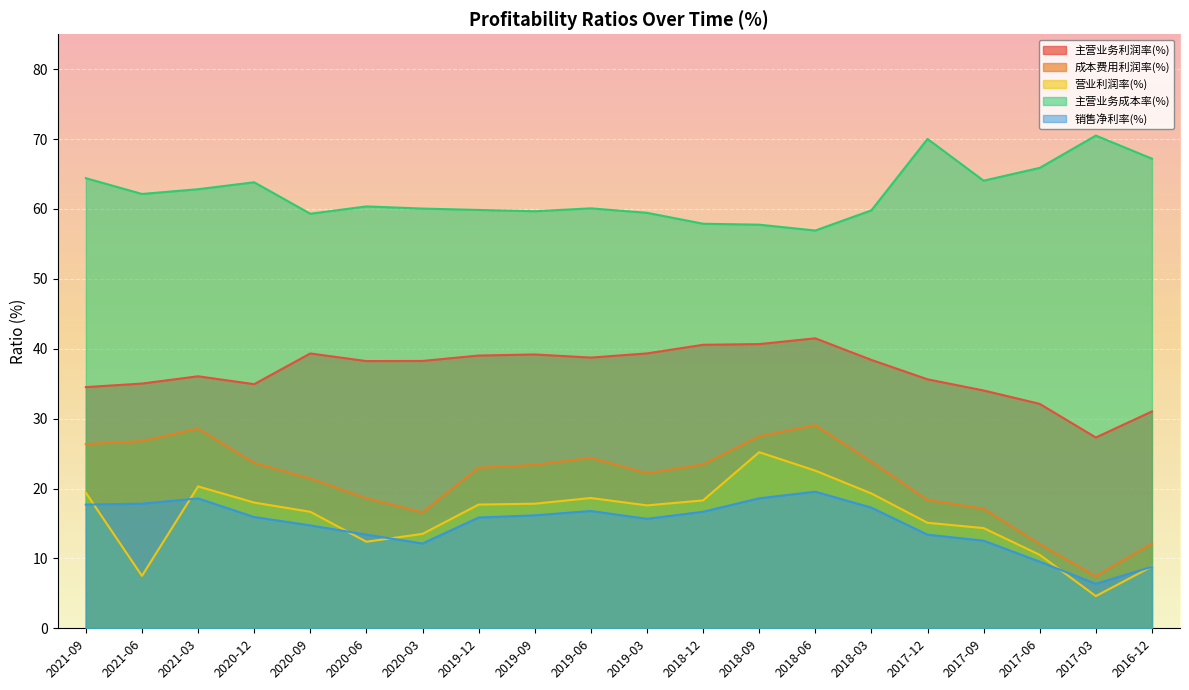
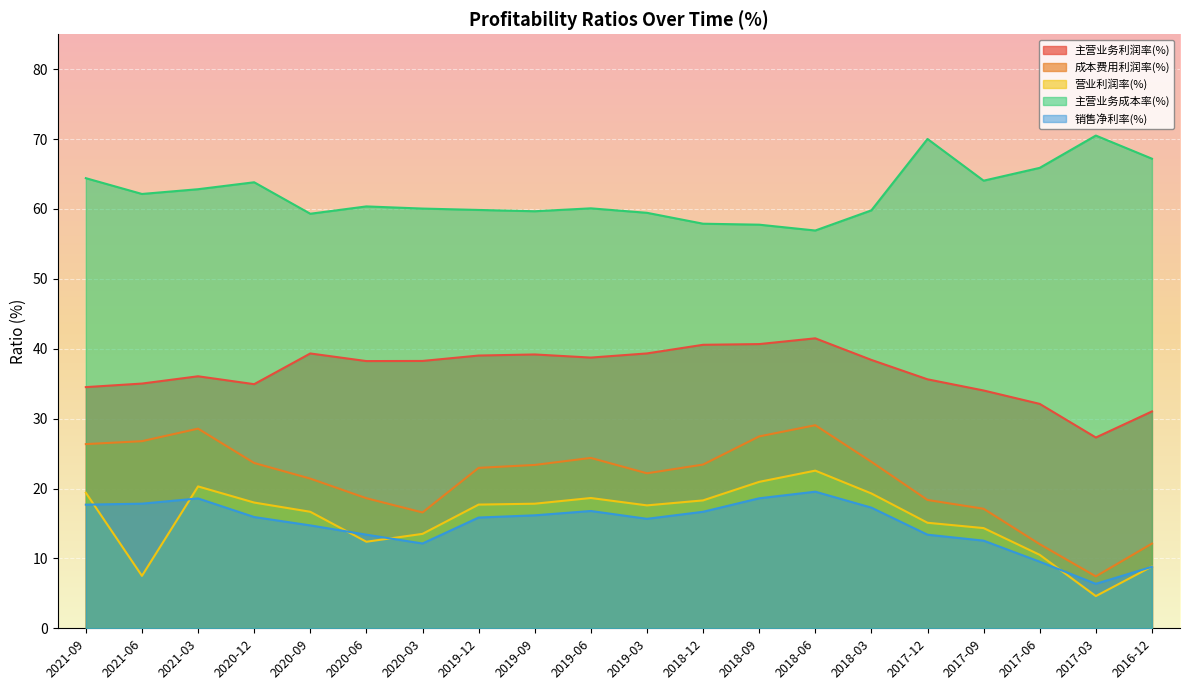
  {
    "营业利润率(%)": {
      "2021-09": 19,
      "2021-06": 8,
      "2021-03": 20,
      "2020-12": 18,
      "2020-09": 17,
      "2020-06": 12,
      "2020-03": 14,
      "2019-12": 18,
      "2019-09": 18,
      "2019-06": 19,
      "2019-03": 18,
      "2018-12": 18,
-     "2018-09": 25,
+     "2018-09": 21,
      "2018-06": 23,
      "2018-03": 19,
      "2017-12": 15,
      "2017-09": 14,
      "2017-06": 11,
      "2017-03": 5
    },
    "主营业务成本率(%)": {
      "2021-09": 64,
      "2021-06": 62,
      "2021-03": 63,
      "2020-12": 64,
      "2020-09": 59,
      "2020-06": 60,
      "2020-03": 60,
      "2019-12": 60,
      "2019-09": 60,
      "2019-06": 60,
      "2019-03": 59,
      "2018-12": 58,
      "2018-09": 58,
      "2018-06": 57,
      "2018-03": 60,
      "2017-12": 70,
      "2017-09": 64,
      "2017-06": 66,
      "2017-03": 71,
      "2016-12": 67
    },
    "销售净利率(%)": {
      "2021-09": 18,
      "2021-06": 18,
      "2021-03": 19,
      "2020-12": 16,
      "2020-09": 15,
      "2020-06": 13,
      "2020-03": 12,
      "2019-12": 16,
      "2019-09": 16,
      "2019-06": 17,
      "2019-03": 16,
      "2018-12": 17,
      "2018-09": 19,
      "2018-06": 20,
      "2018-03": 17,
      "2017-12": 13,
      "2017-09": 13,
      "2017-06": 10,
      "2017-03": 6
    }
  }
